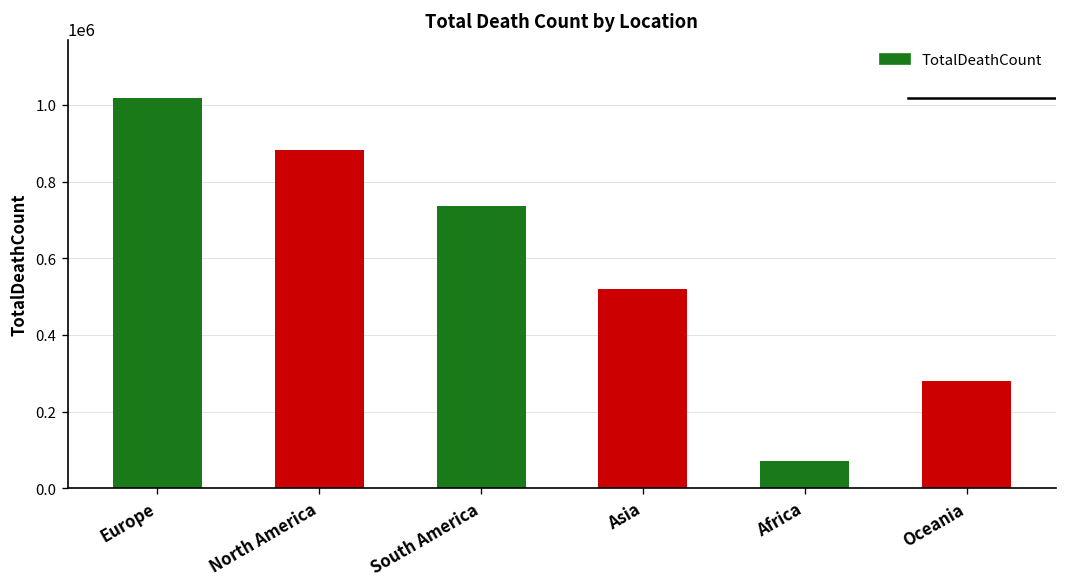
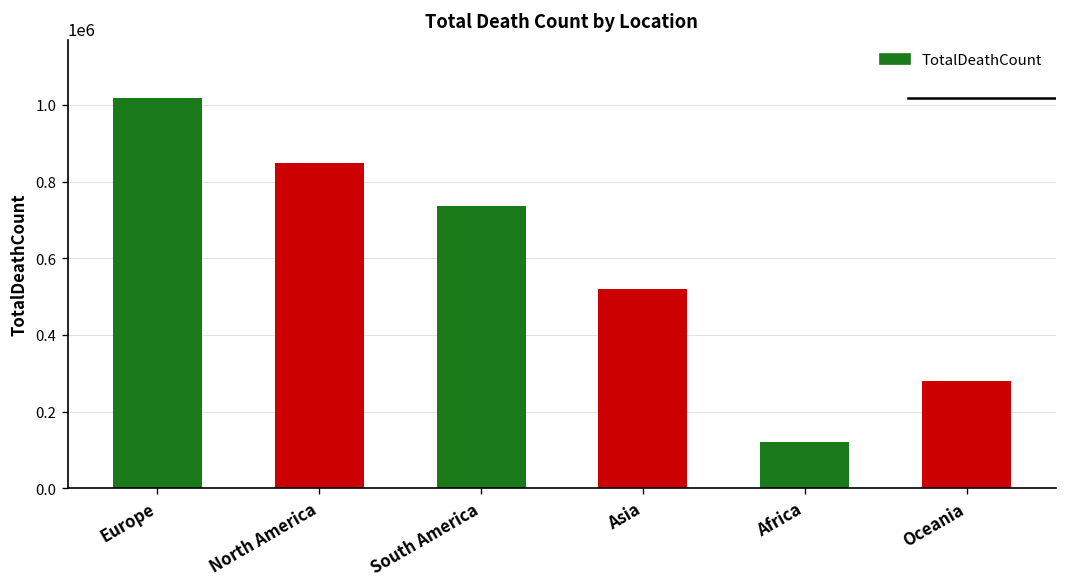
  {
    "Europe": 1020000,
-   "North America": 880000,
+   "North America": 850000,
    "South America": 740000,
    "Asia": 520000,
-   "Africa": 70000,
+   "Africa": 120000,
    "Oceania": 280000
  }
